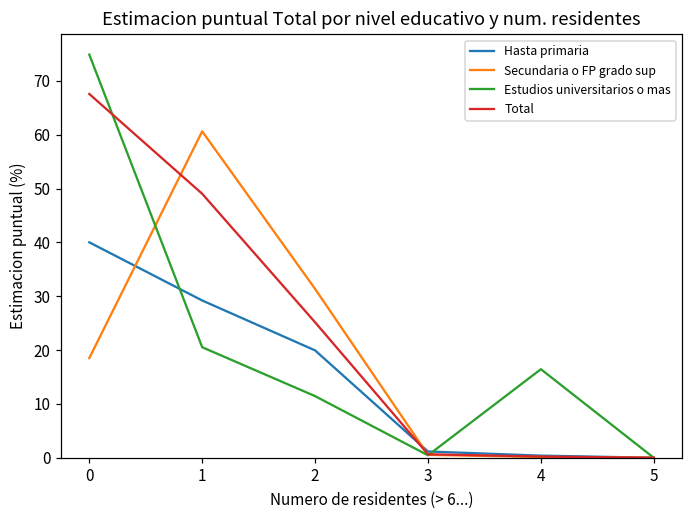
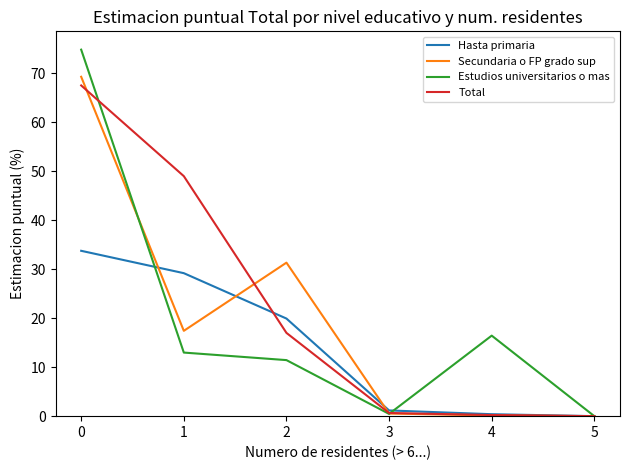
  {
    "Hasta primaria": {
-     "0": 40,
+     "0": 34,
      "1": 29,
      "2": 20,
      "3": 1
    },
    "Secundaria o FP grado sup": {
-     "0": 19,
-     "1": 61,
+     "0": 69,
+     "1": 17,
      "2": 31
    },
    "Estudios universitarios o mas": {
      "0": 75,
-     "1": 21,
+     "1": 13,
      "2": 11,
      "4": 16
    },
    "Total": {
      "0": 68,
      "1": 49,
-     "2": 25
+     "2": 17
    }
  }
